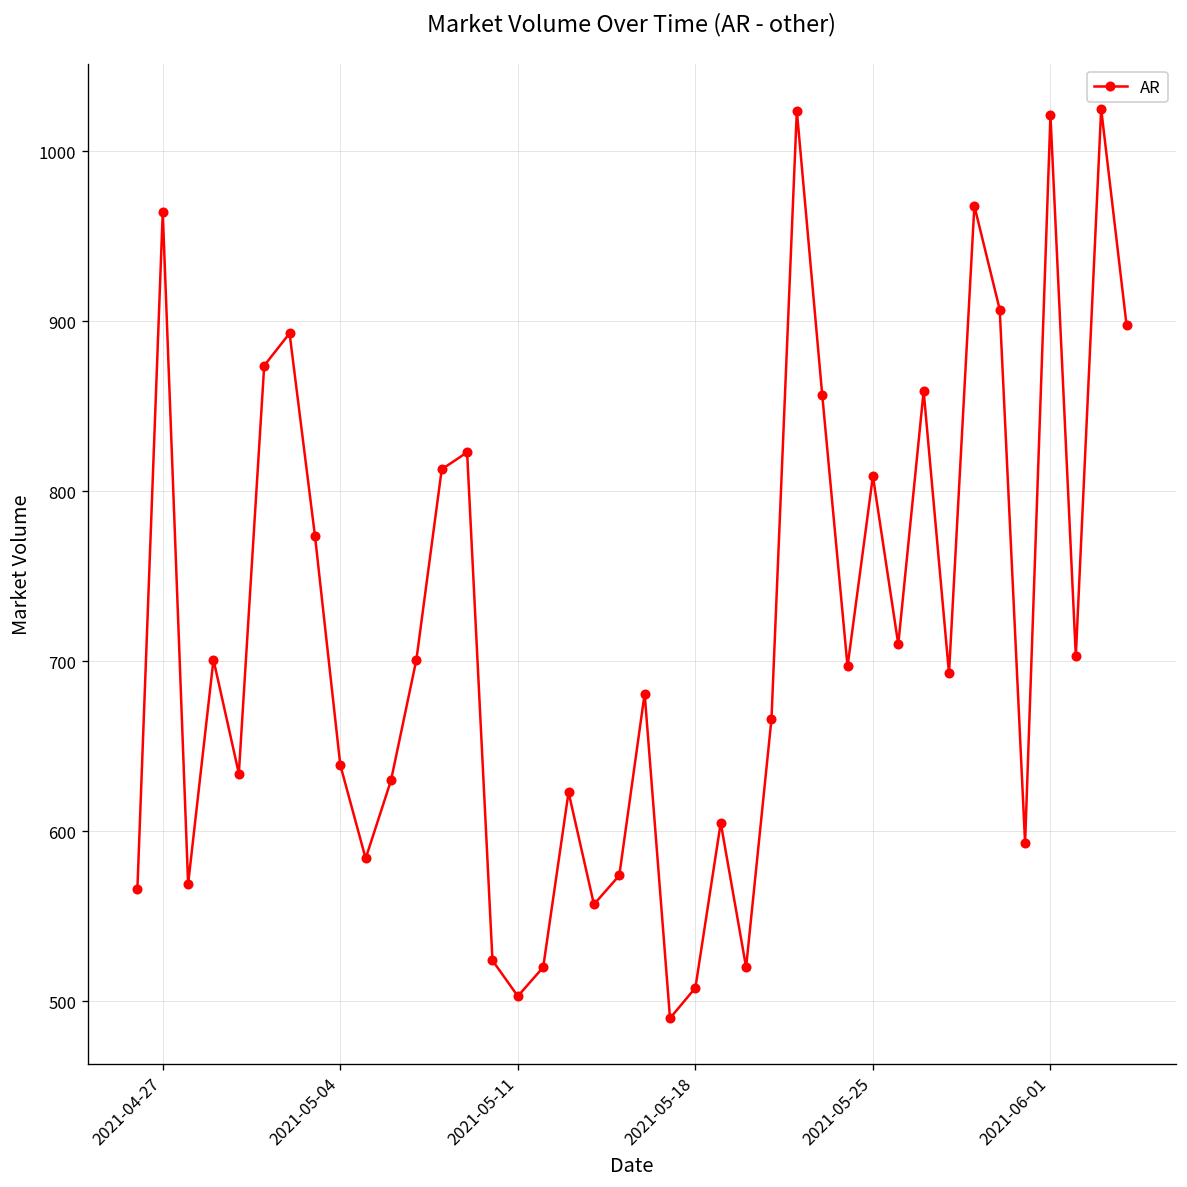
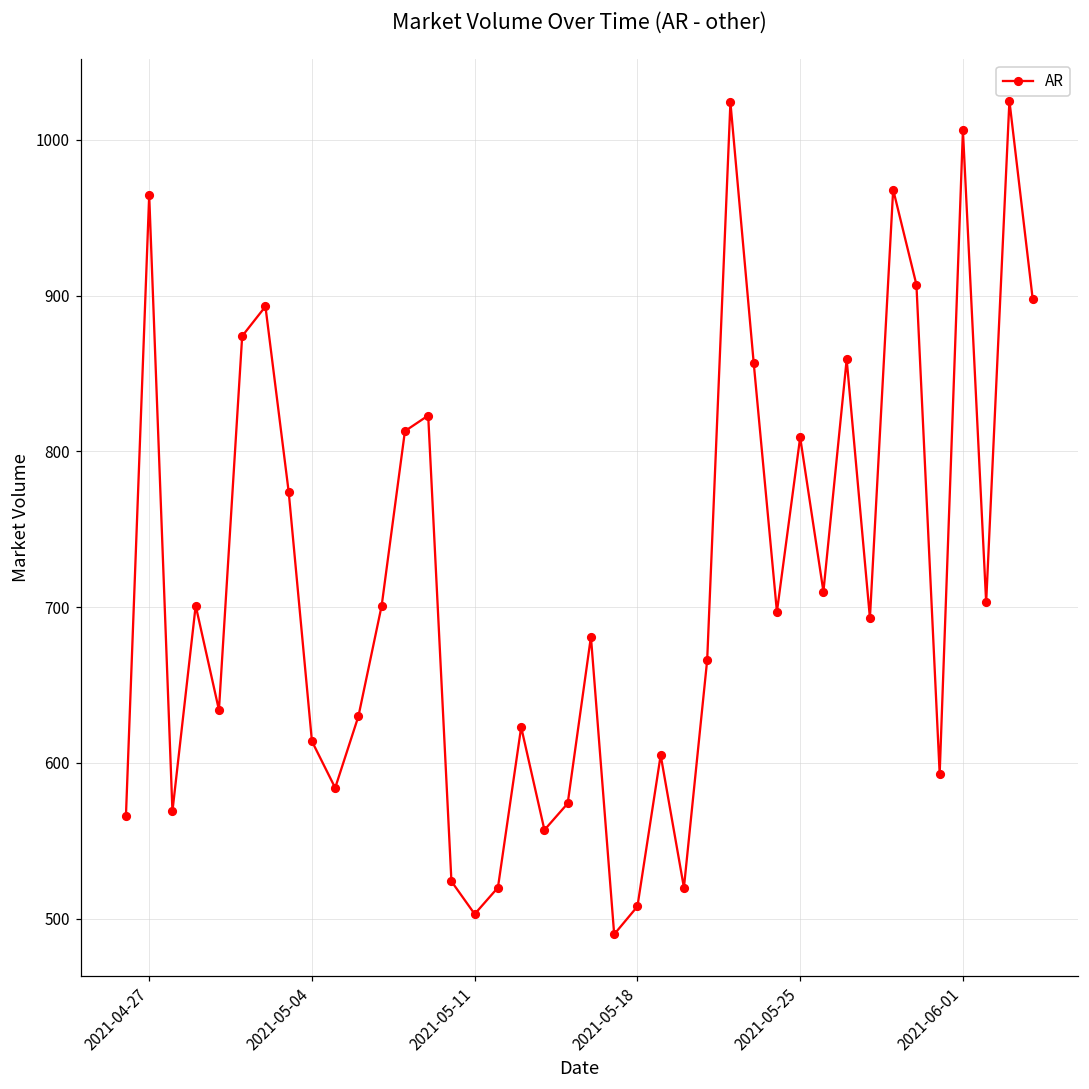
  {
    "2021-04-27": 964,
-   "2021-05-04": 639,
+   "2021-05-04": 614,
    "2021-05-11": 503,
    "2021-05-18": 508,
    "2021-05-25": 809,
-   "2021-06-01": 1021
+   "2021-06-01": 1006
  }
